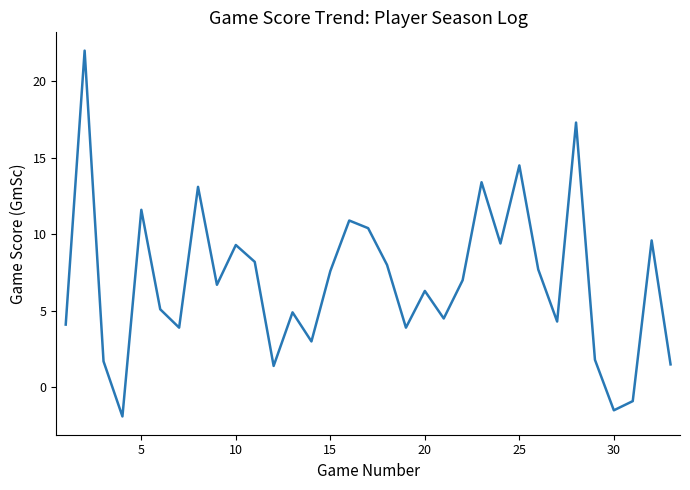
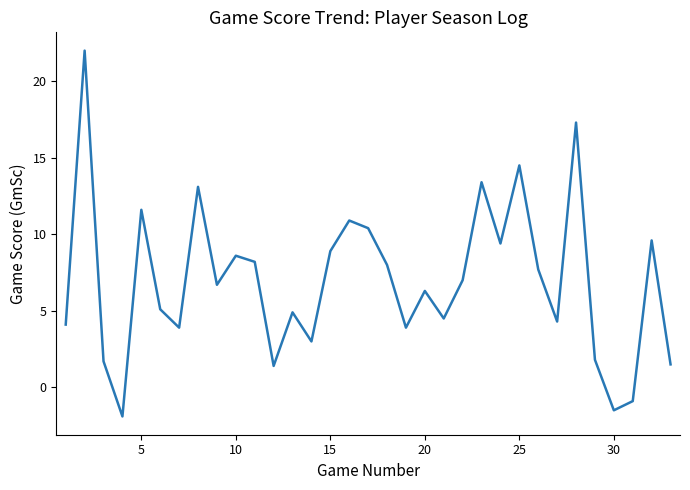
  {
    "5": 11.6,
-   "10": 9.3,
-   "15": 7.6,
+   "10": 8.6,
+   "15": 8.9,
    "20": 6.3,
    "25": 14.5,
    "30": -1.5
  }
